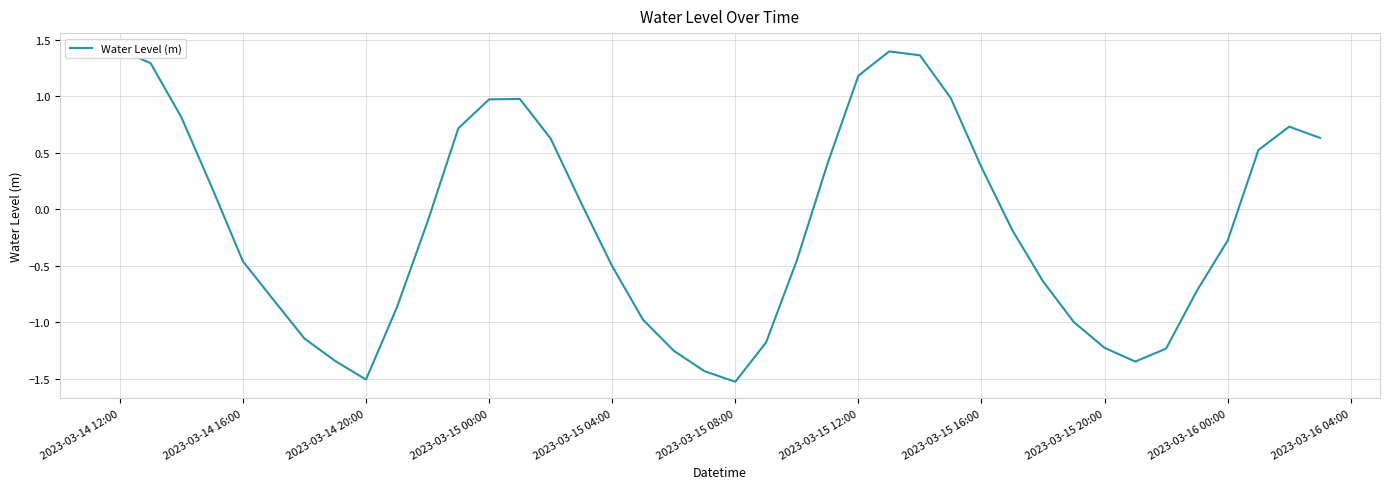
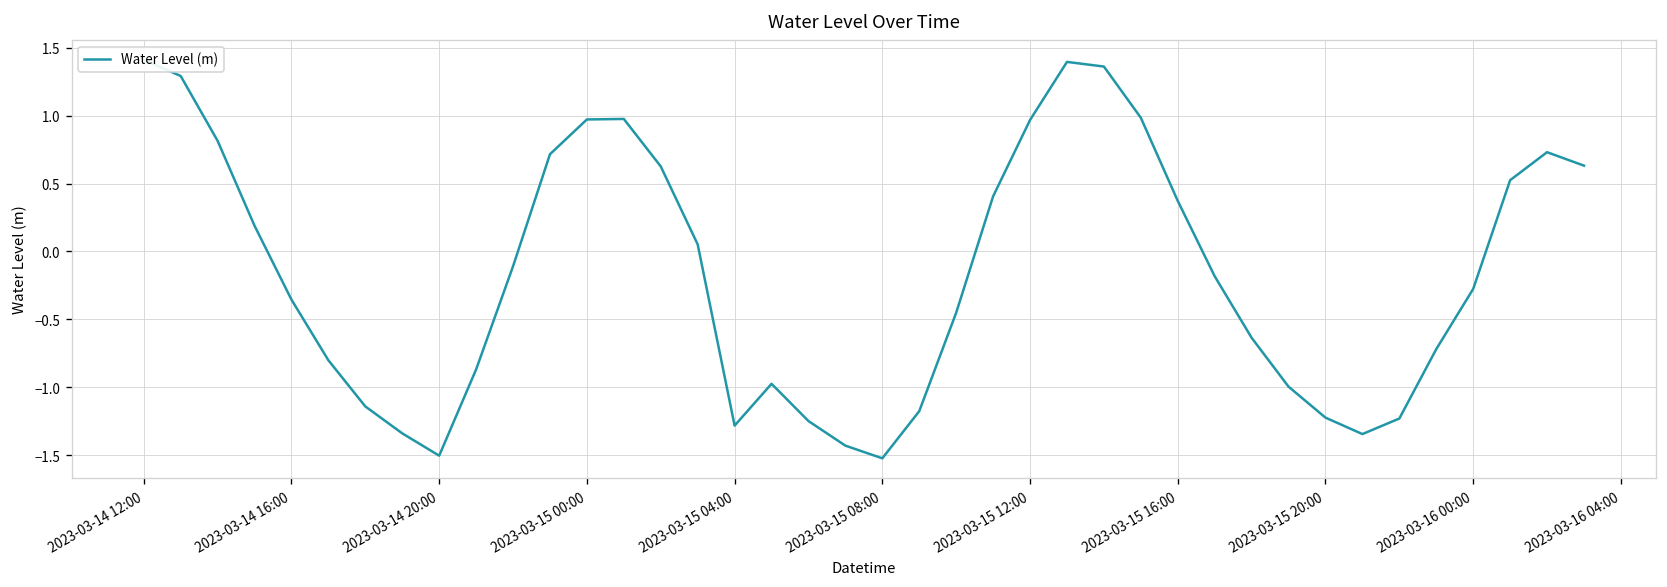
  {
-   "2023-03-14 16:00": -0.46,
+   "2023-03-14 16:00": -0.35,
    "2023-03-14 20:00": -1.50,
    "2023-03-15 00:00": 0.97,
-   "2023-03-15 04:00": -0.50,
+   "2023-03-15 04:00": -1.28,
    "2023-03-15 08:00": -1.52,
-   "2023-03-15 12:00": 1.18,
+   "2023-03-15 12:00": 0.97,
    "2023-03-15 16:00": 0.37,
    "2023-03-15 20:00": -1.22,
    "2023-03-16 00:00": -0.28
  }
